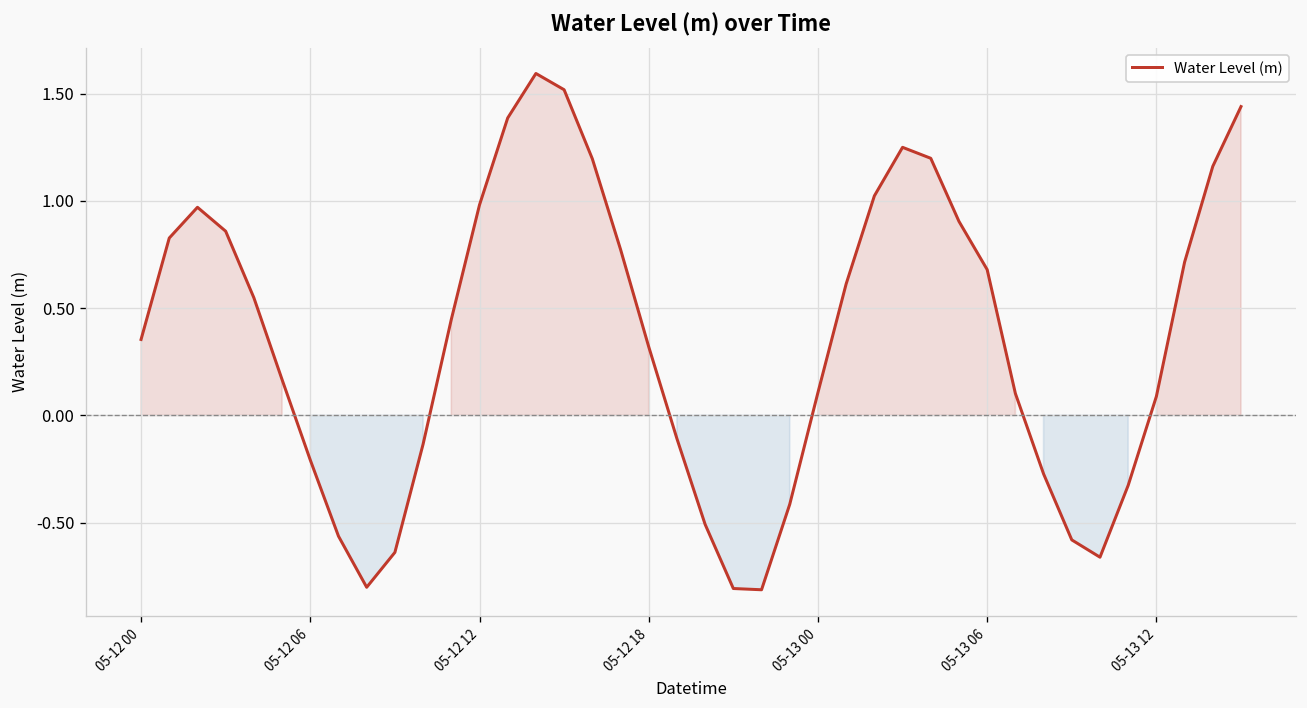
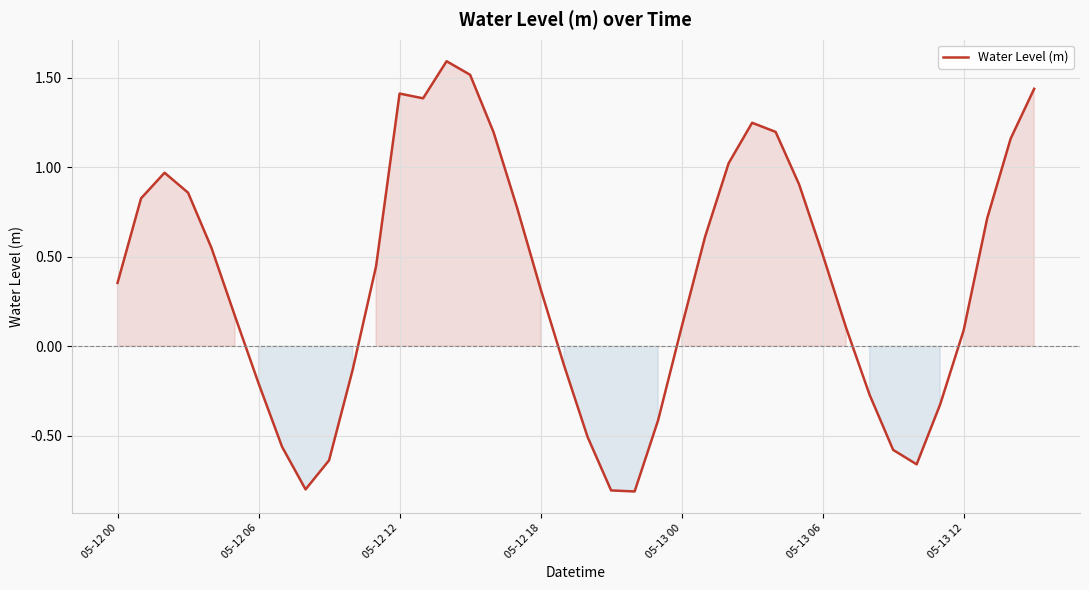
  {
    "05-12 00": 0.35,
    "05-12 06": -0.21,
-   "05-12 12": 0.98,
+   "05-12 12": 1.41,
    "05-12 18": 0.32,
    "05-13 00": 0.11,
-   "05-13 06": 0.68,
+   "05-13 06": 0.51,
    "05-13 12": 0.09
  }
